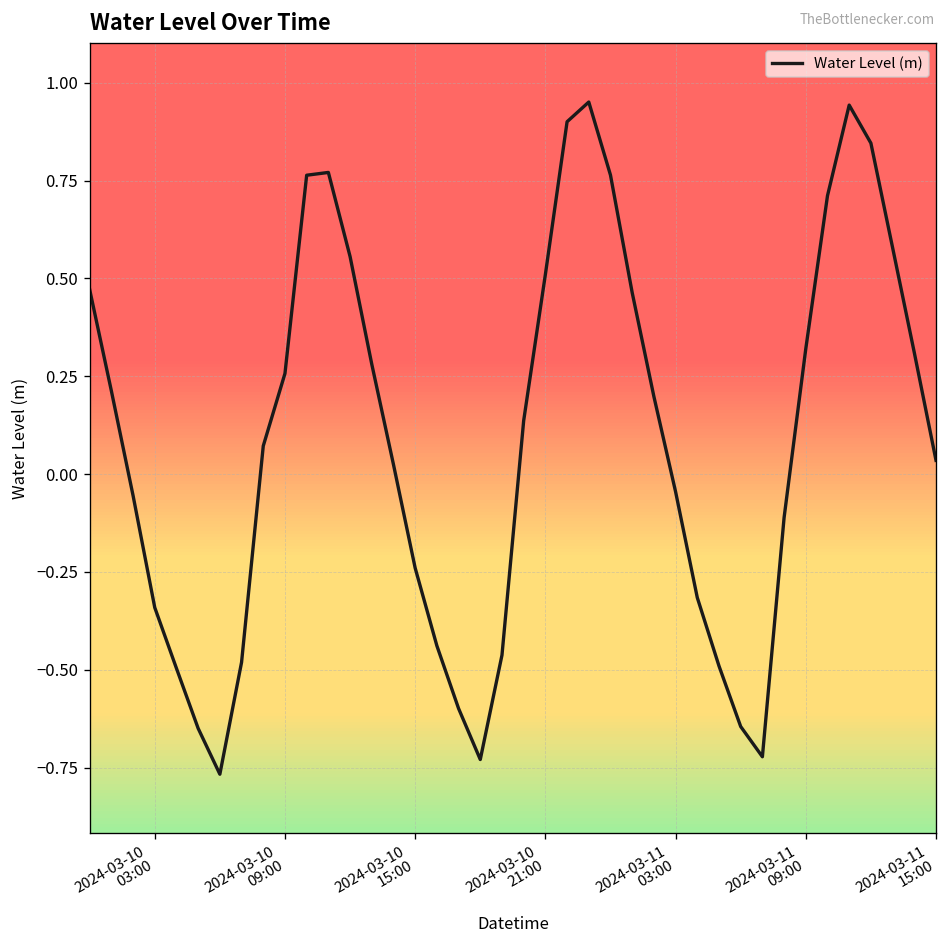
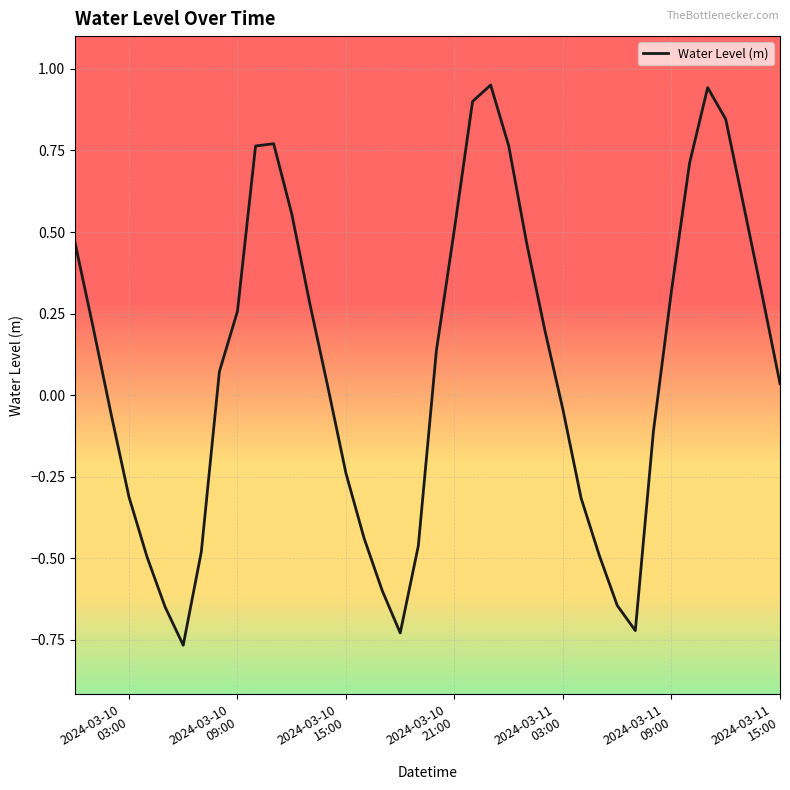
  {
-   "2024-03-10 03:00": -0.34,
+   "2024-03-10 03:00": -0.31,
    "2024-03-10 09:00": 0.26,
    "2024-03-10 15:00": -0.24,
    "2024-03-10 21:00": 0.51,
    "2024-03-11 03:00": -0.05,
    "2024-03-11 09:00": 0.32,
    "2024-03-11 15:00": 0.04
  }
